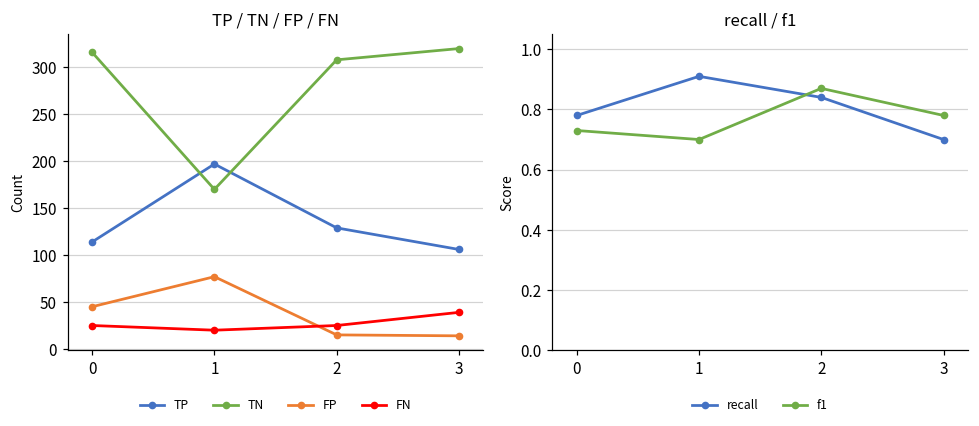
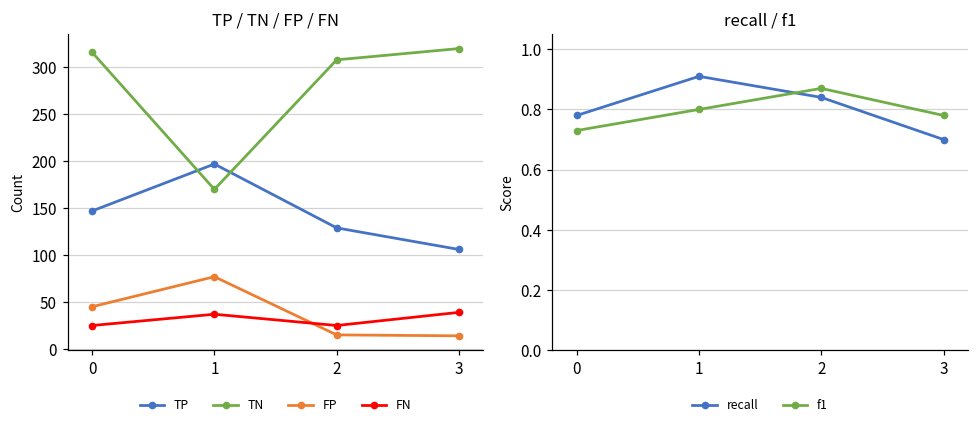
  {
    "TP / TN / FP / FN": {
      "TP": {
-       "0": 110,
+       "0": 150,
        "1": 200,
        "2": 130,
        "3": 110
      },
      "TN": {
        "0": 320,
        "1": 170,
        "2": 310,
        "3": 320
      },
      "FP": {
        "0": 50,
        "1": 80,
        "2": 20,
        "3": 10
      },
      "FN": {
        "0": 30,
-       "1": 20,
+       "1": 40,
        "2": 30,
        "3": 40
      }
    },
    "recall / f1": {
      "recall": {
        "0": 0.78,
        "1": 0.91,
        "2": 0.84,
        "3": 0.7
      },
      "f1": {
        "0": 0.73,
-       "1": 0.7,
+       "1": 0.8,
        "2": 0.87,
        "3": 0.78
      }
    }
  }
